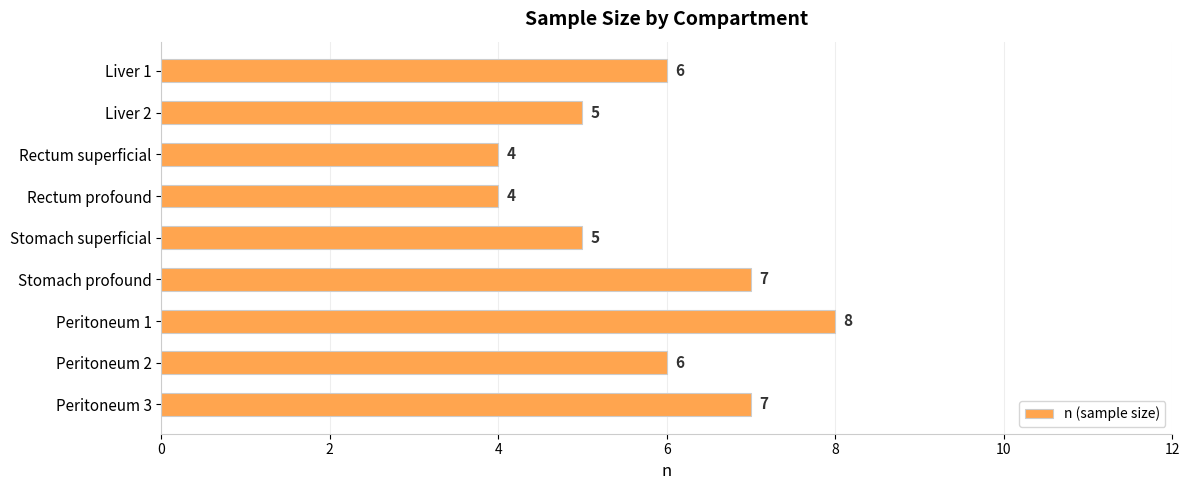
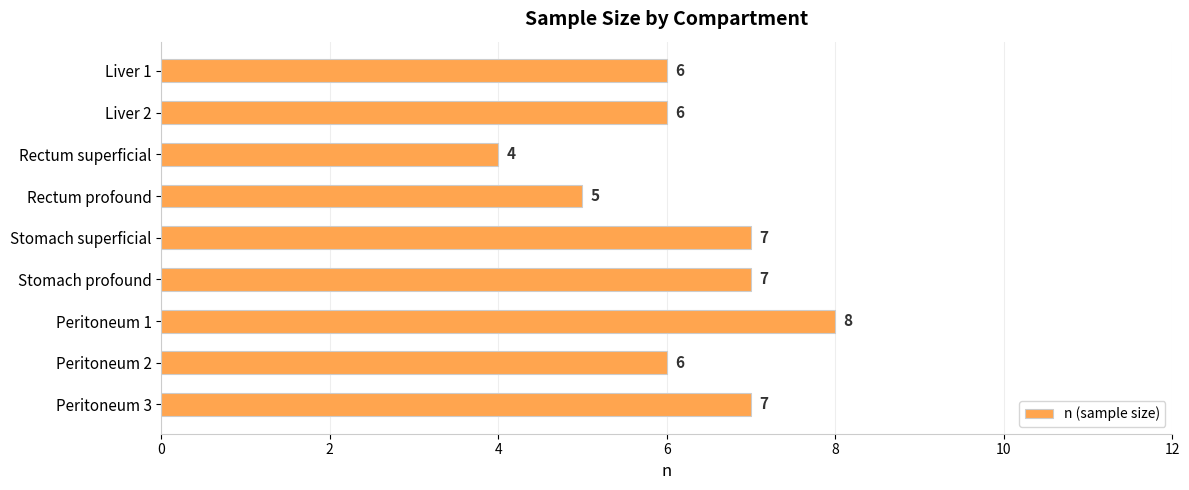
  {
    "Liver 1": 6,
-   "Liver 2": 5,
+   "Liver 2": 6,
    "Rectum superficial": 4,
-   "Rectum profound": 4,
-   "Stomach superficial": 5,
+   "Rectum profound": 5,
+   "Stomach superficial": 7,
    "Stomach profound": 7,
    "Peritoneum 1": 8,
    "Peritoneum 2": 6,
    "Peritoneum 3": 7
  }
